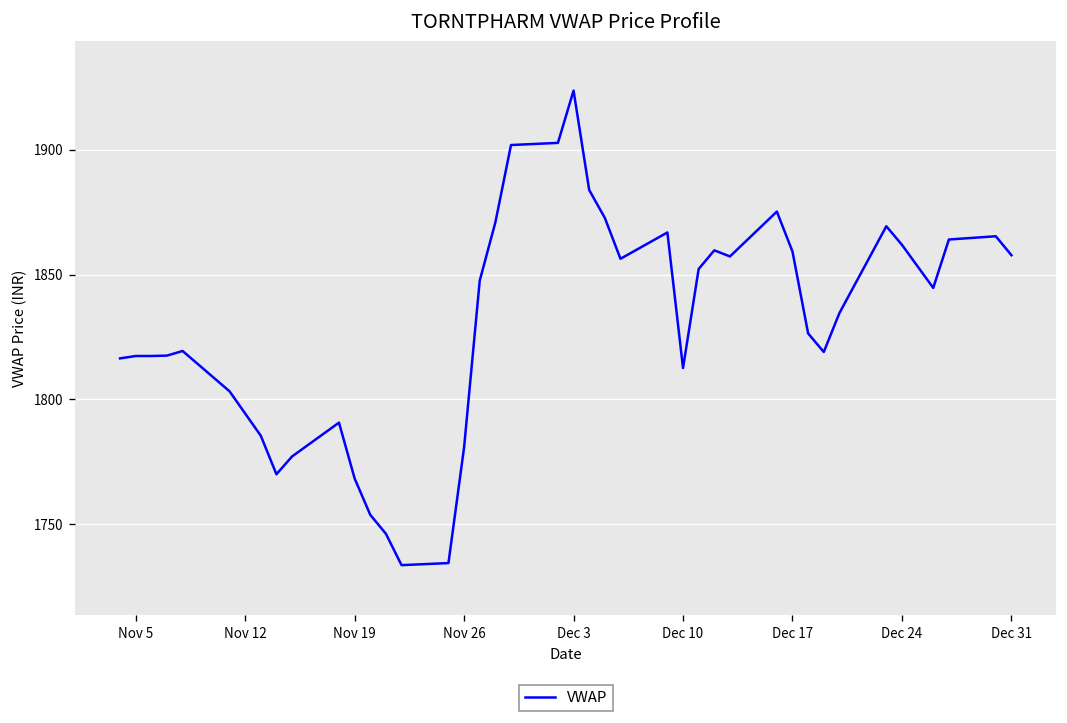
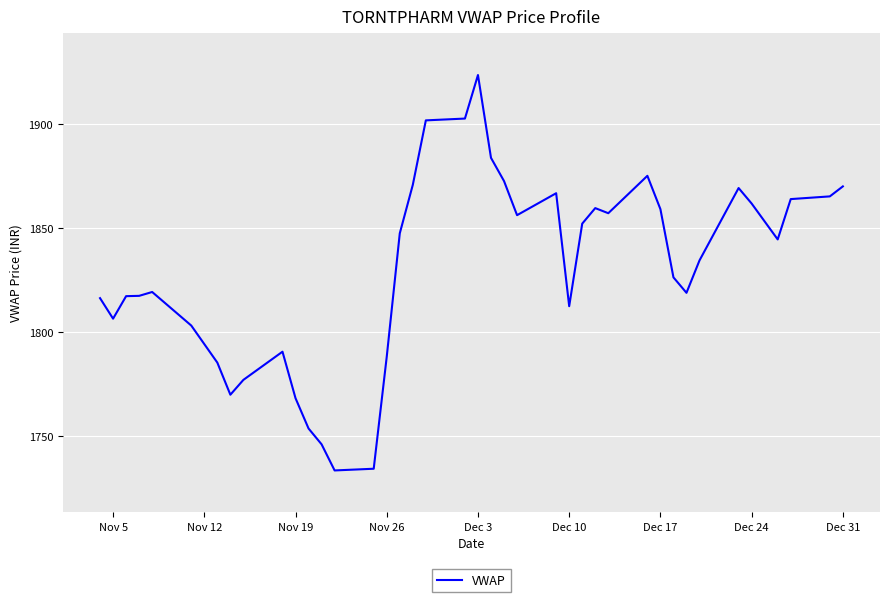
  {
-   "Nov 5": 1817,
+   "Nov 5": 1807,
    "Nov 19": 1768,
-   "Nov 26": 1781,
+   "Nov 26": 1788,
    "Dec 3": 1924,
    "Dec 10": 1813,
    "Dec 17": 1859,
    "Dec 24": 1862,
-   "Dec 31": 1858
+   "Dec 31": 1870
  }
